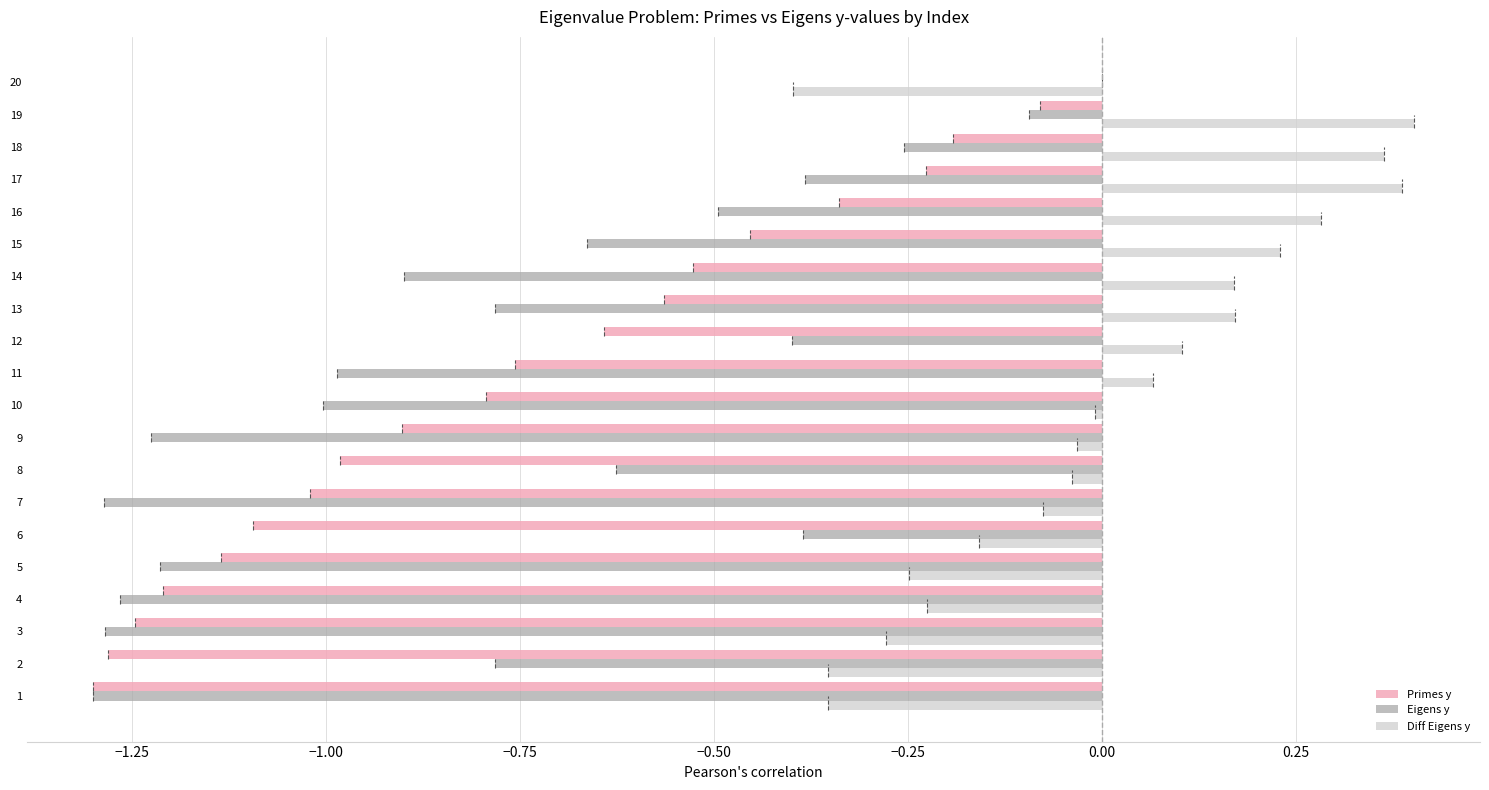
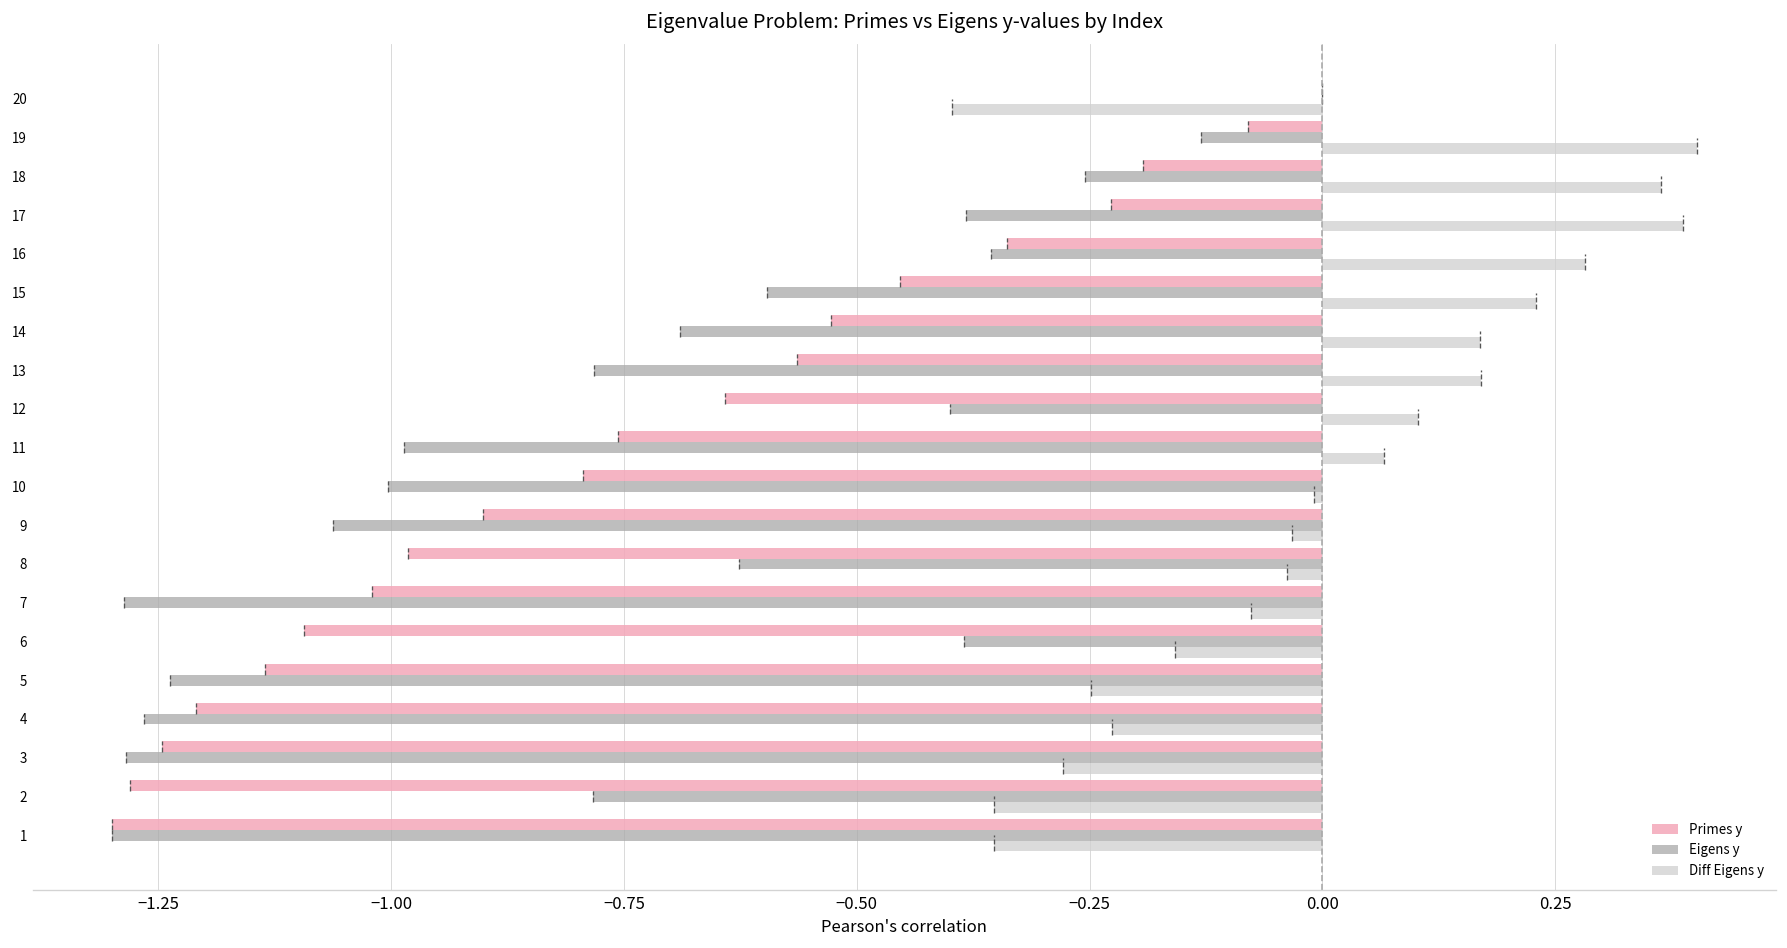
  {
    "Eigens y": {
      "20": 0.00,
-     "19": -0.09,
+     "19": -0.13,
      "18": -0.26,
      "17": -0.38,
-     "16": -0.49,
-     "15": -0.66,
-     "14": -0.90,
+     "16": -0.36,
+     "15": -0.60,
+     "14": -0.69,
      "13": -0.78,
      "12": -0.40,
      "11": -0.99,
      "10": -1.00,
-     "9": -1.23,
+     "9": -1.06,
      "8": -0.63,
      "7": -1.29,
      "6": -0.39,
-     "5": -1.21,
+     "5": -1.24,
      "4": -1.27,
      "3": -1.29,
      "2": -0.78,
      "1": -1.30
    }
  }
